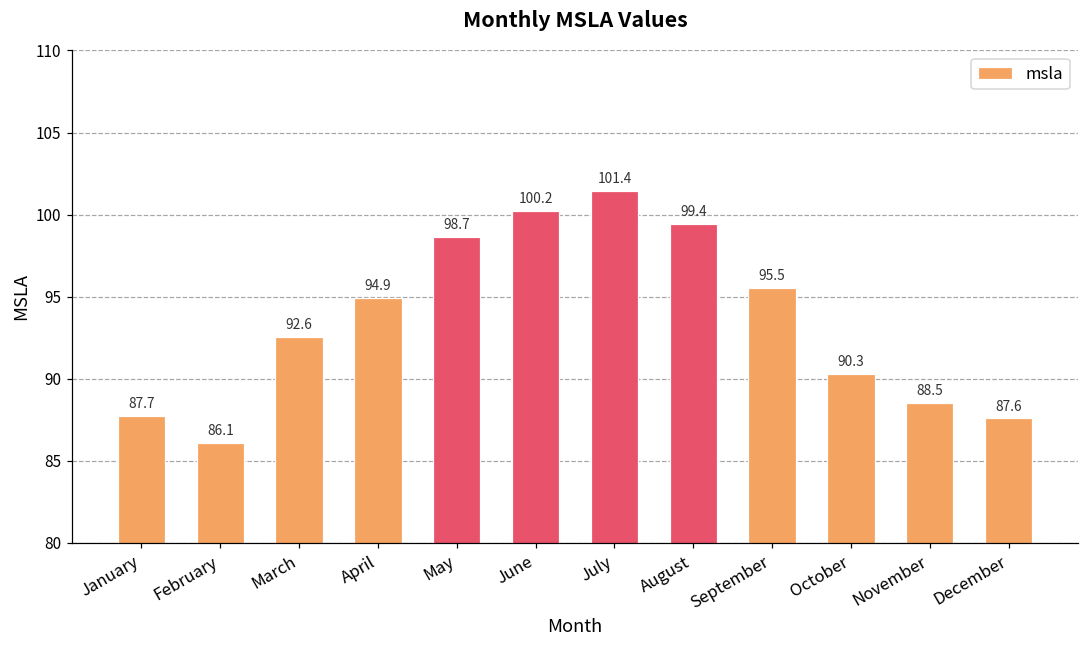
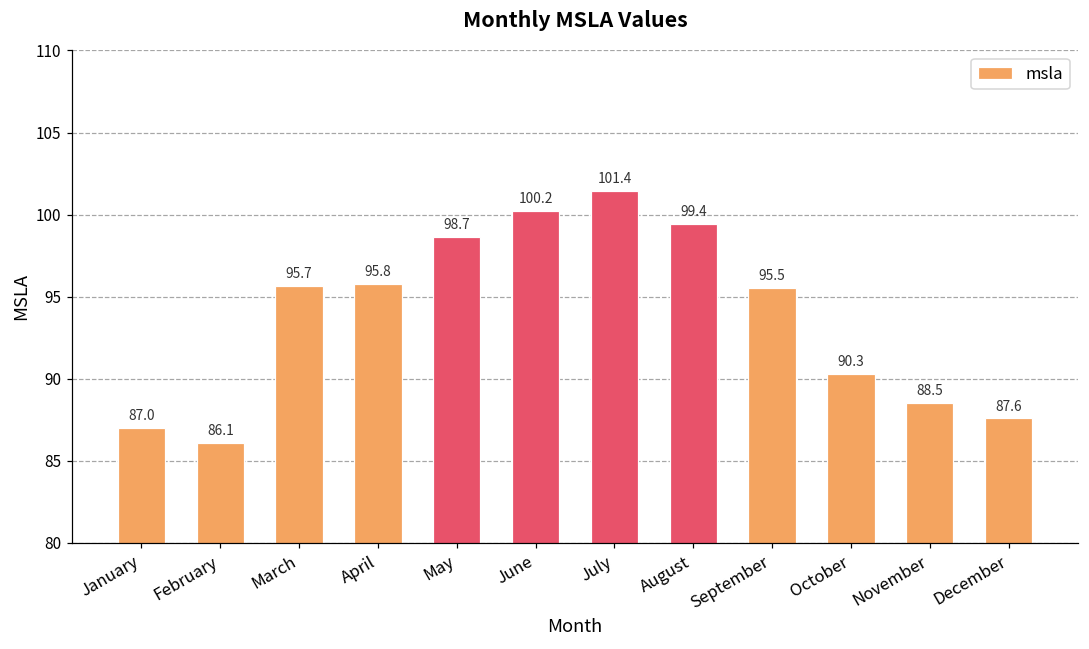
  {
-   "January": 87.7,
+   "January": 87.0,
    "February": 86.1,
-   "March": 92.6,
-   "April": 94.9,
+   "March": 95.7,
+   "April": 95.8,
    "May": 98.7,
    "June": 100.2,
    "July": 101.4,
    "August": 99.4,
    "September": 95.5,
    "October": 90.3,
    "November": 88.5,
    "December": 87.6
  }
